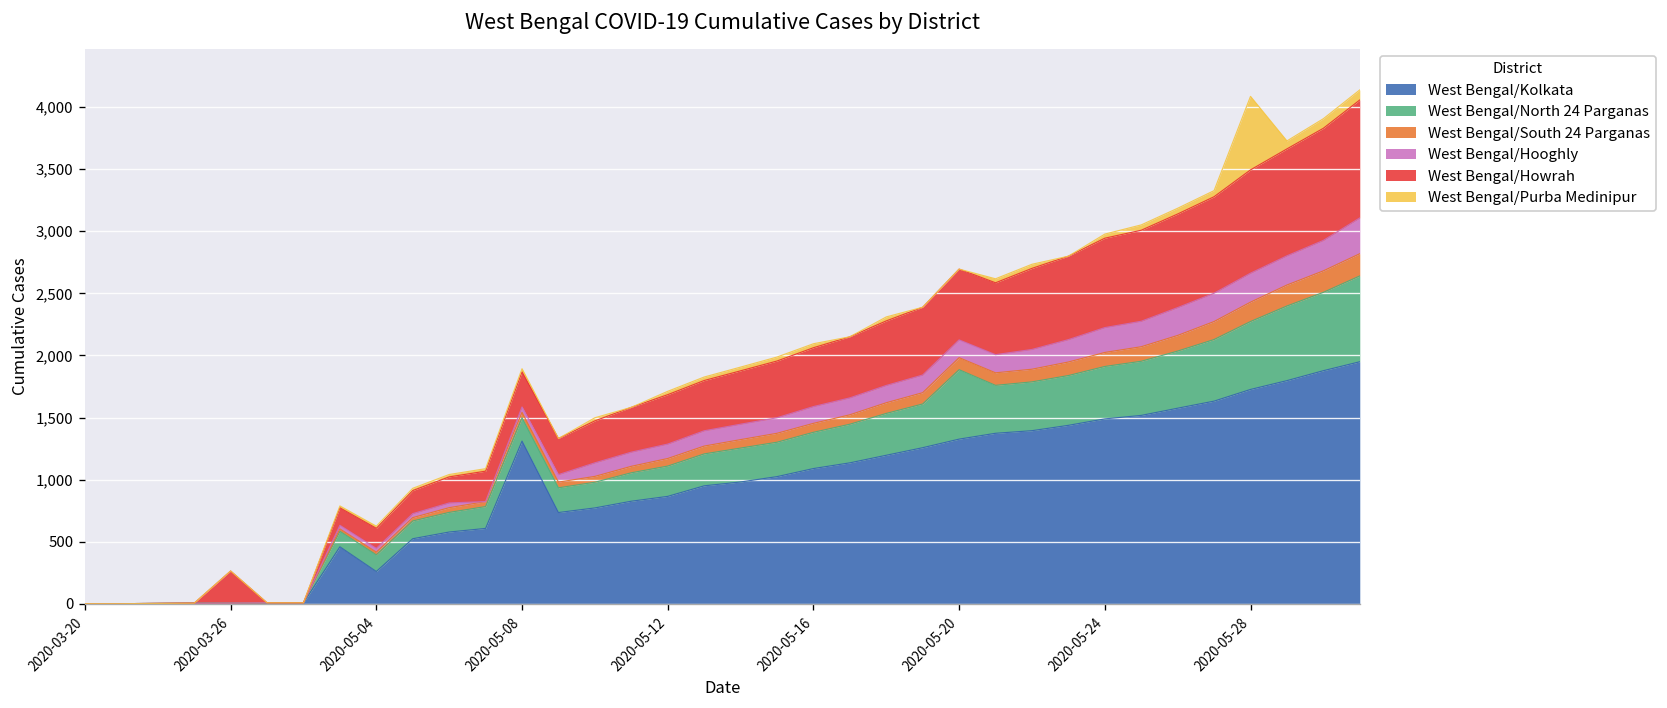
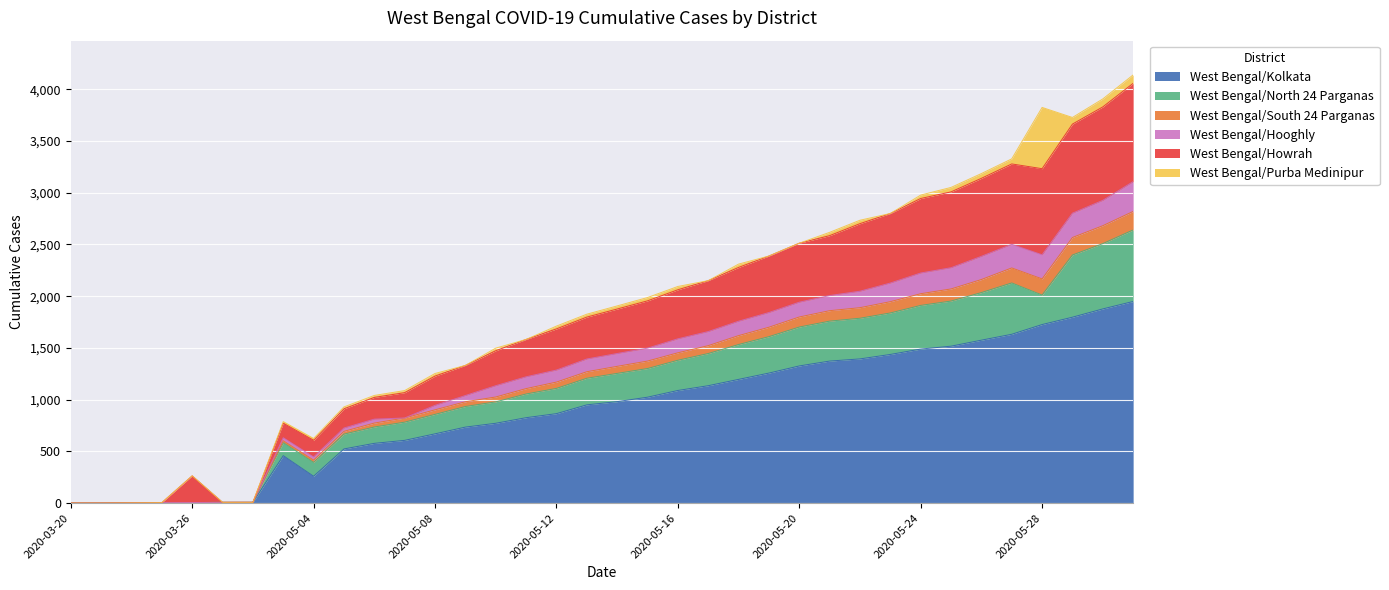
  {
    "West Bengal/Kolkata": {
      "2020-05-04": "260",
-     "2020-05-08": "1,310",
+     "2020-05-08": "670",
      "2020-05-12": "870",
      "2020-05-16": "1,090",
      "2020-05-20": "1,330",
      "2020-05-24": "1,490",
      "2020-05-28": "1,730"
    },
    "West Bengal/North 24 Parganas": {
      "2020-05-08": "190",
      "2020-05-12": "240",
      "2020-05-16": "290",
-     "2020-05-20": "560",
+     "2020-05-20": "380",
      "2020-05-24": "420",
-     "2020-05-28": "550"
+     "2020-05-28": "290"
    },
    "West Bengal/South 24 Parganas": {
      "2020-05-08": "40",
      "2020-05-12": "60",
      "2020-05-16": "70",
      "2020-05-20": "100",
      "2020-05-24": "110",
      "2020-05-28": "160"
    },
    "West Bengal/Hooghly": {
      "2020-05-04": "30",
      "2020-05-08": "40",
      "2020-05-12": "120",
      "2020-05-16": "140",
      "2020-05-20": "140",
      "2020-05-24": "200",
      "2020-05-28": "230"
    },
    "West Bengal/Howrah": {
      "2020-05-12": "400",
      "2020-05-16": "470",
      "2020-05-24": "720",
      "2020-05-28": "830"
    },
    "West Bengal/Purba Medinipur": {
      "2020-05-12": "30",
      "2020-05-16": "30",
      "2020-05-24": "30",
      "2020-05-28": "590"
    }
  }
